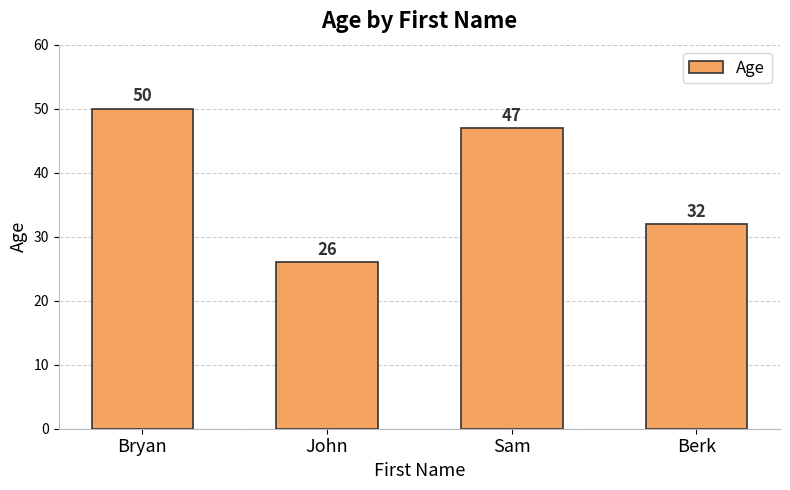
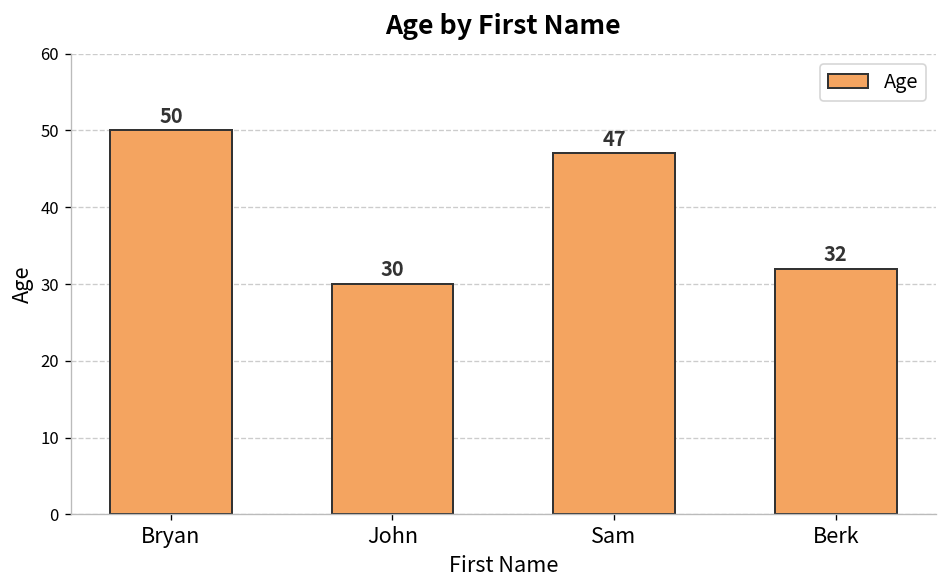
  {
    "Bryan": 50,
-   "John": 26,
+   "John": 30,
    "Sam": 47,
    "Berk": 32
  }
